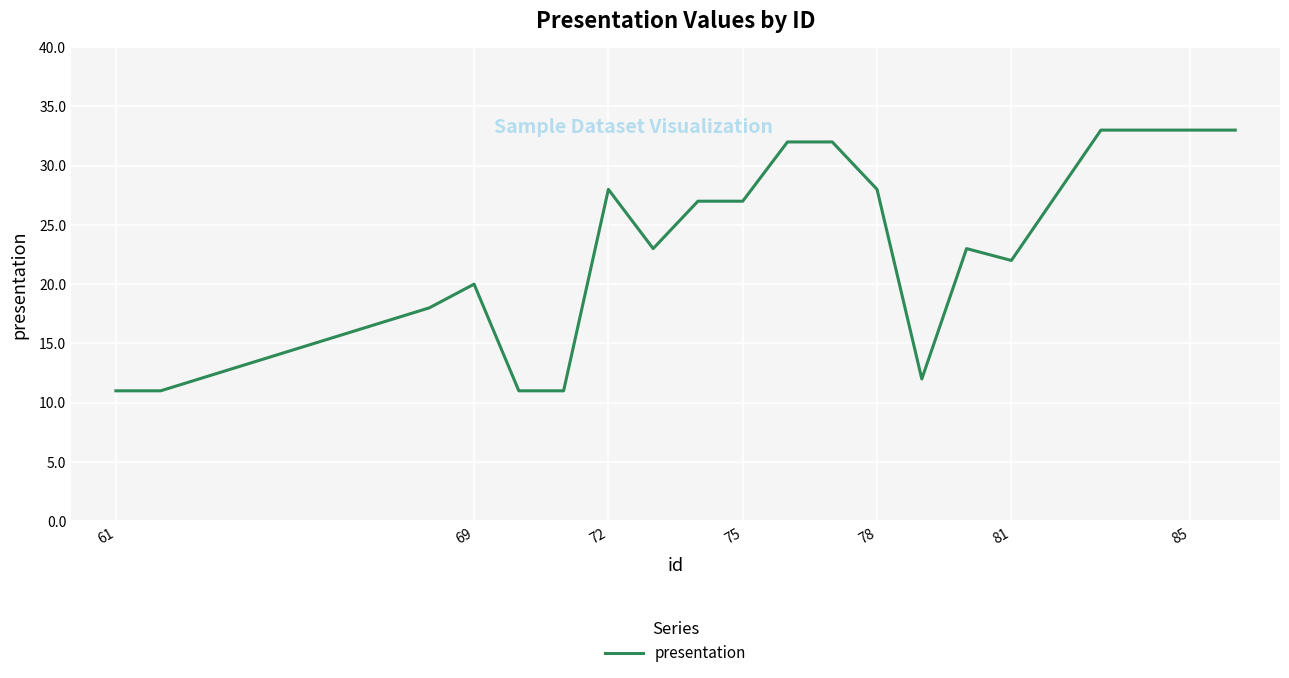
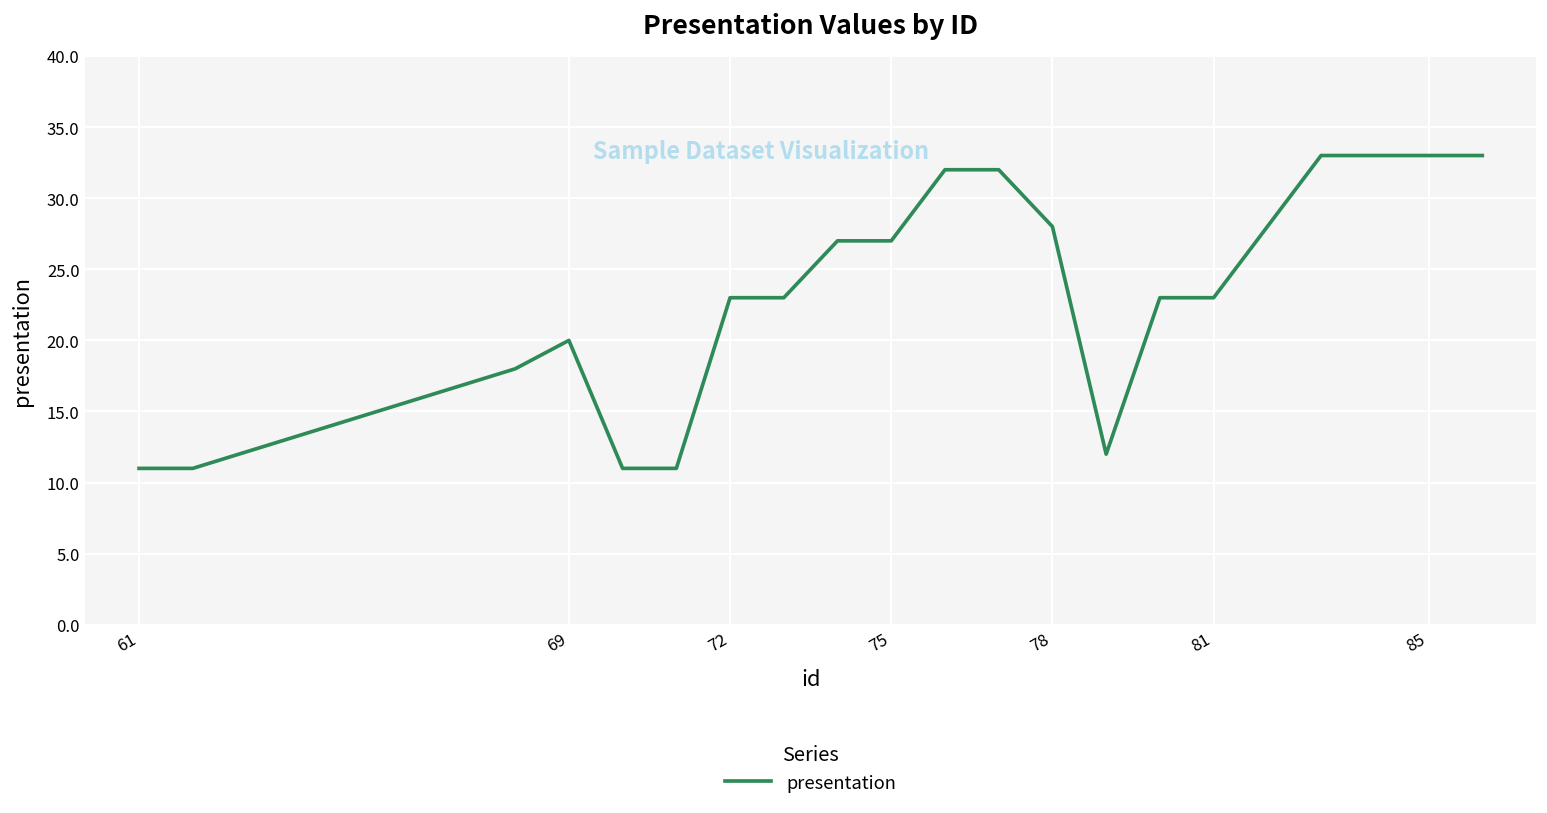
  {
    "61": 11,
    "69": 20,
-   "72": 28,
+   "72": 23,
    "75": 27,
    "78": 28,
-   "81": 22,
+   "81": 23,
    "85": 33
  }
